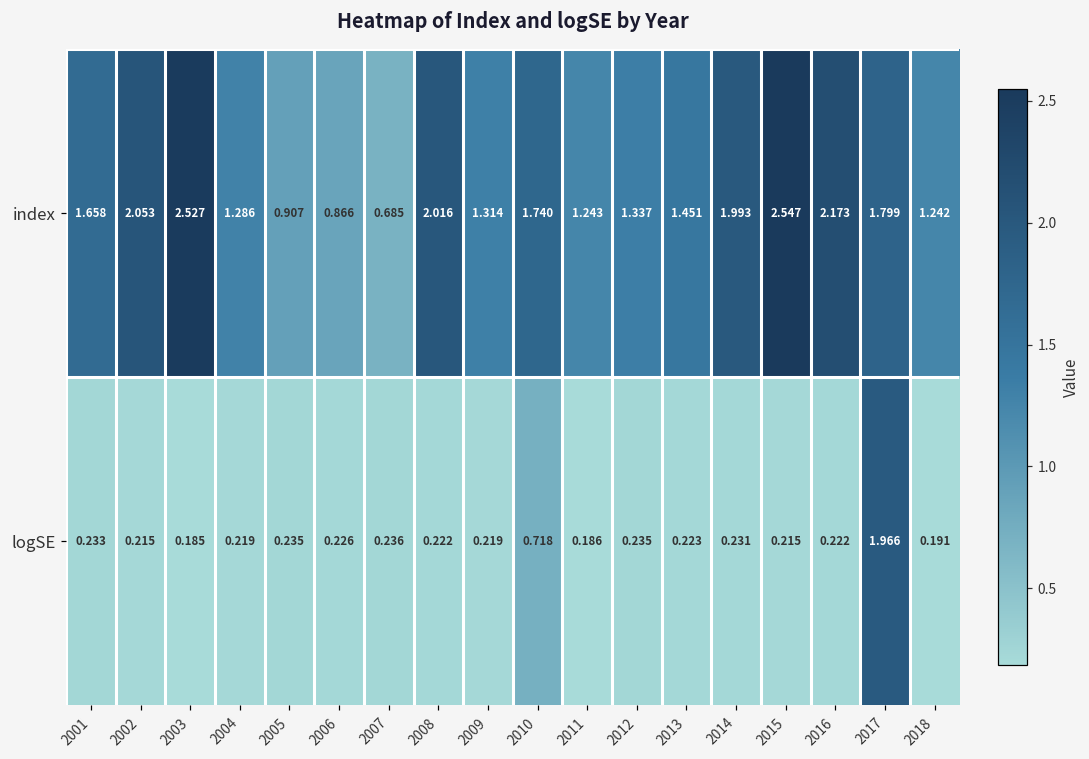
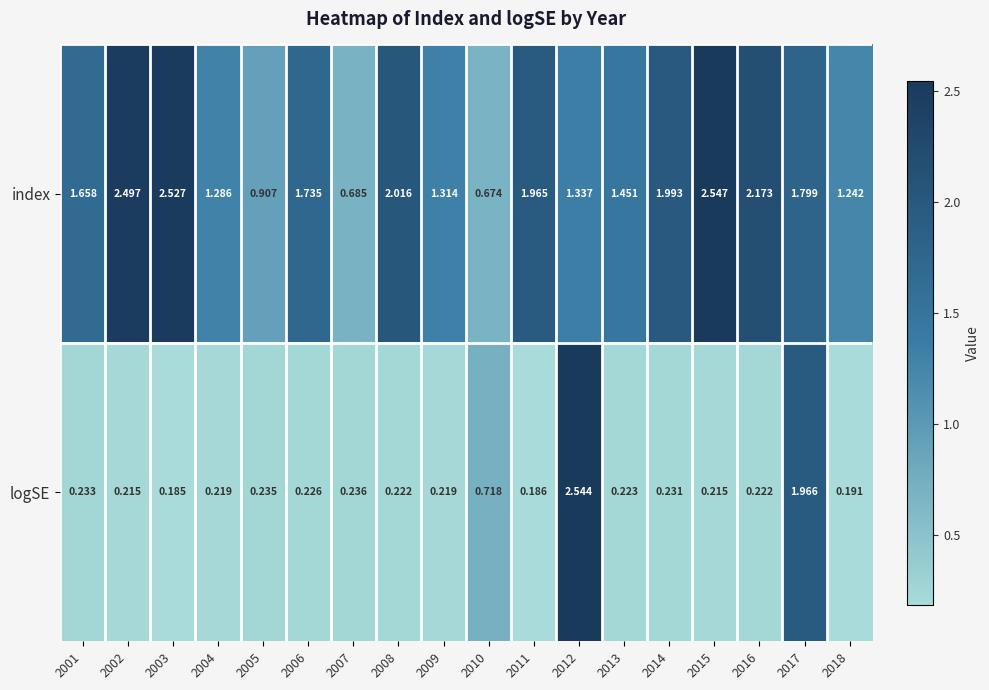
  {
    "index": {
      "2001": 1.658,
-     "2002": 2.053,
+     "2002": 2.497,
      "2003": 2.527,
      "2004": 1.286,
      "2005": 0.907,
-     "2006": 0.866,
+     "2006": 1.735,
      "2007": 0.685,
      "2008": 2.016,
      "2009": 1.314,
-     "2010": 1.740,
-     "2011": 1.243,
+     "2010": 0.674,
+     "2011": 1.965,
      "2012": 1.337,
      "2013": 1.451,
      "2014": 1.993,
      "2015": 2.547,
      "2016": 2.173,
      "2017": 1.799,
      "2018": 1.242
    },
    "logSE": {
      "2001": 0.233,
      "2002": 0.215,
      "2003": 0.185,
      "2004": 0.219,
      "2005": 0.235,
      "2006": 0.226,
      "2007": 0.236,
      "2008": 0.222,
      "2009": 0.219,
      "2010": 0.718,
      "2011": 0.186,
-     "2012": 0.235,
+     "2012": 2.544,
      "2013": 0.223,
      "2014": 0.231,
      "2015": 0.215,
      "2016": 0.222,
      "2017": 1.966,
      "2018": 0.191
    }
  }
